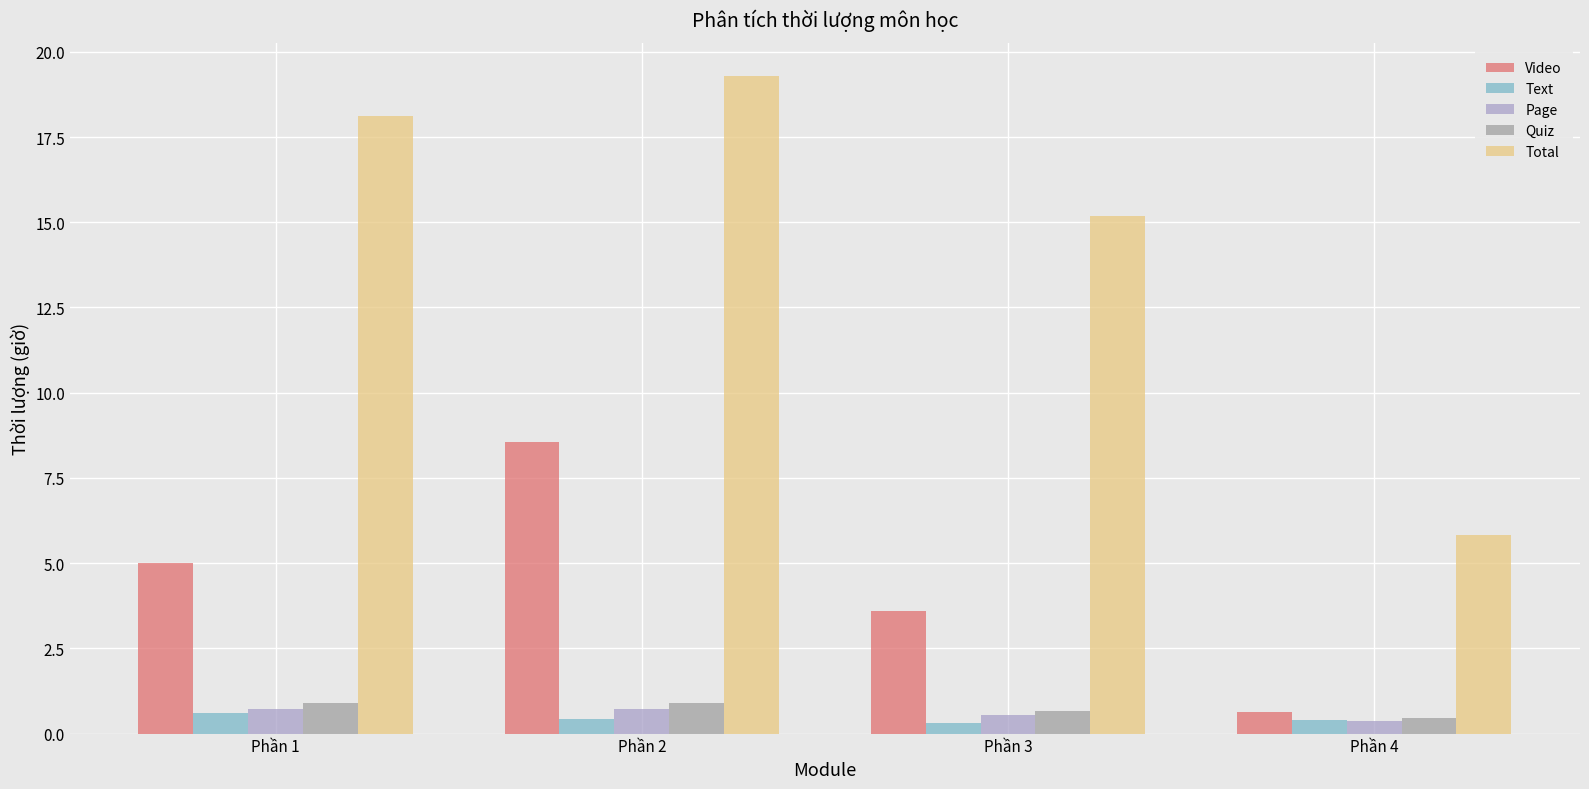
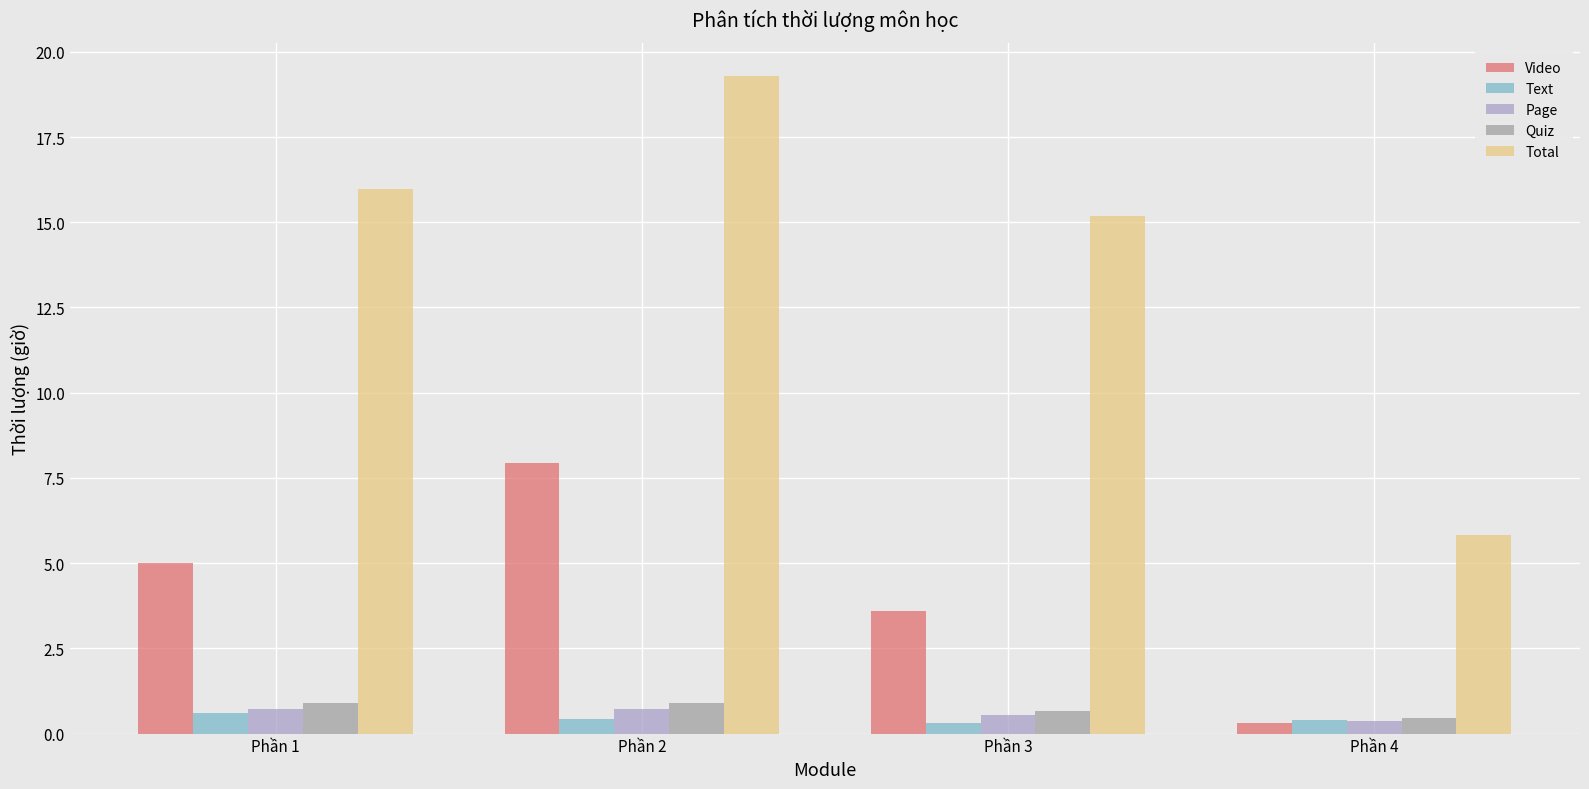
  {
    "Video": {
      "Phần 1": 5.0,
-     "Phần 2": 8.5,
+     "Phần 2": 7.9,
      "Phần 3": 3.6,
-     "Phần 4": 0.6
+     "Phần 4": 0.3
    },
    "Total": {
-     "Phần 1": 18.1,
+     "Phần 1": 16.0,
      "Phần 2": 19.3,
      "Phần 3": 15.2,
      "Phần 4": 5.8
    }
  }
